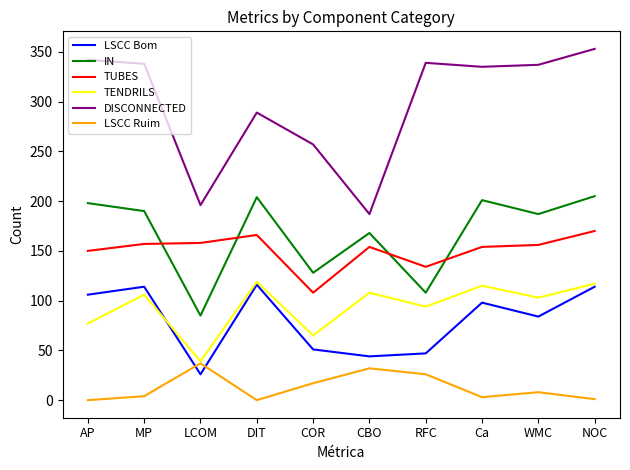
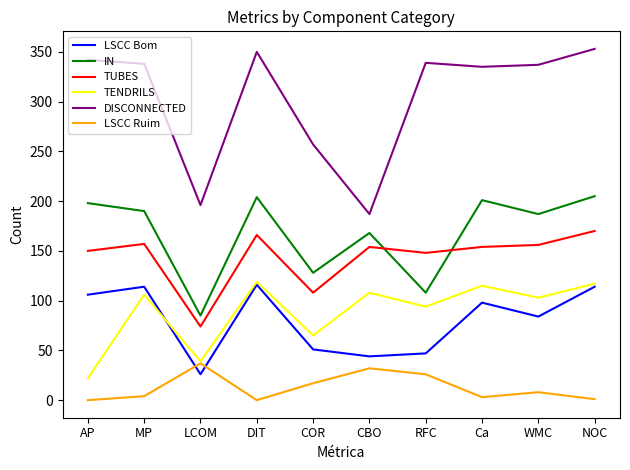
  {
    "LSCC Bom": {
      "AP": 110,
      "MP": 110,
      "LCOM": 30,
      "DIT": 120,
      "COR": 50,
      "CBO": 40,
      "RFC": 50,
      "Ca": 100,
      "WMC": 80,
      "NOC": 110
    },
    "IN": {
      "AP": 200,
      "MP": 190,
      "LCOM": 90,
      "DIT": 200,
      "COR": 130,
      "CBO": 170,
      "RFC": 110,
      "Ca": 200,
      "WMC": 190,
      "NOC": 210
    },
    "TUBES": {
      "AP": 150,
      "MP": 160,
-     "LCOM": 160,
+     "LCOM": 70,
      "DIT": 170,
      "COR": 110,
      "CBO": 150,
-     "RFC": 130,
+     "RFC": 150,
      "Ca": 150,
      "WMC": 160,
      "NOC": 170
    },
    "TENDRILS": {
-     "AP": 80,
+     "AP": 20,
      "MP": 110,
      "DIT": 120,
      "COR": 70,
      "CBO": 110,
      "RFC": 90,
      "Ca": 120,
      "WMC": 100,
      "NOC": 120
    },
    "DISCONNECTED": {
      "LCOM": 200,
-     "DIT": 290,
+     "DIT": 350,
      "COR": 260,
      "CBO": 190,
      "RFC": 340,
      "Ca": 340,
      "WMC": 340,
      "NOC": 350
    },
    "LSCC Ruim": {
      "AP": 0,
      "MP": 0,
      "DIT": 0,
      "COR": 20,
      "CBO": 30,
      "RFC": 30,
      "Ca": 0,
      "WMC": 10,
      "NOC": 0
    }
  }
